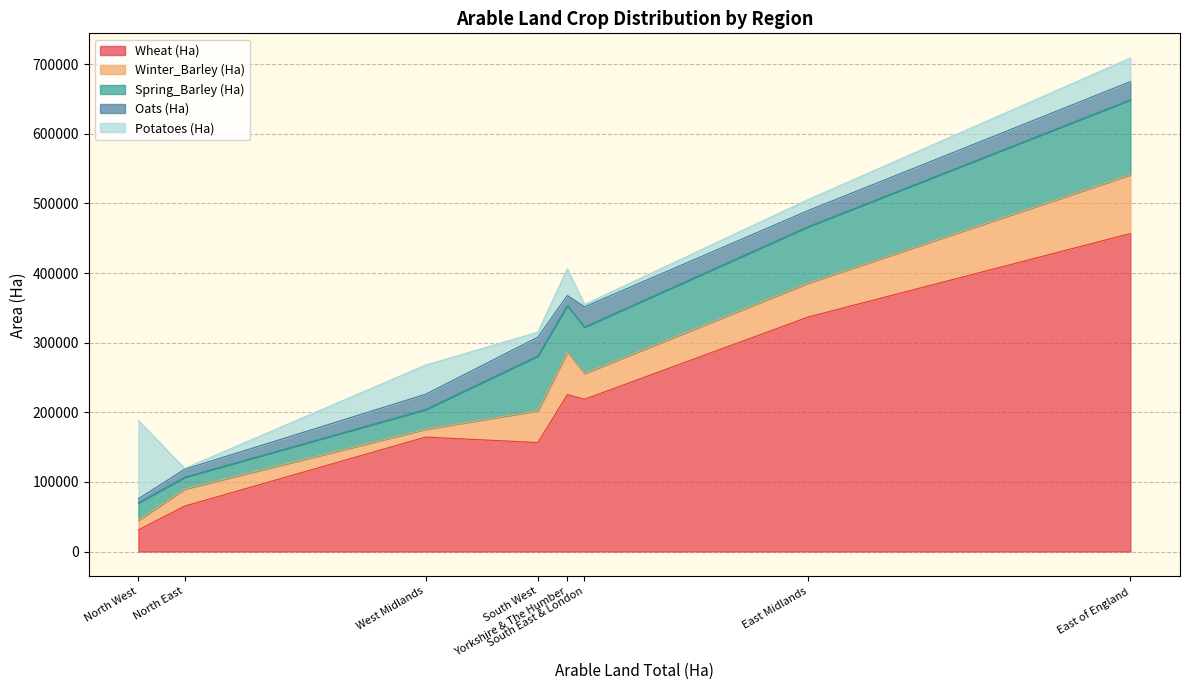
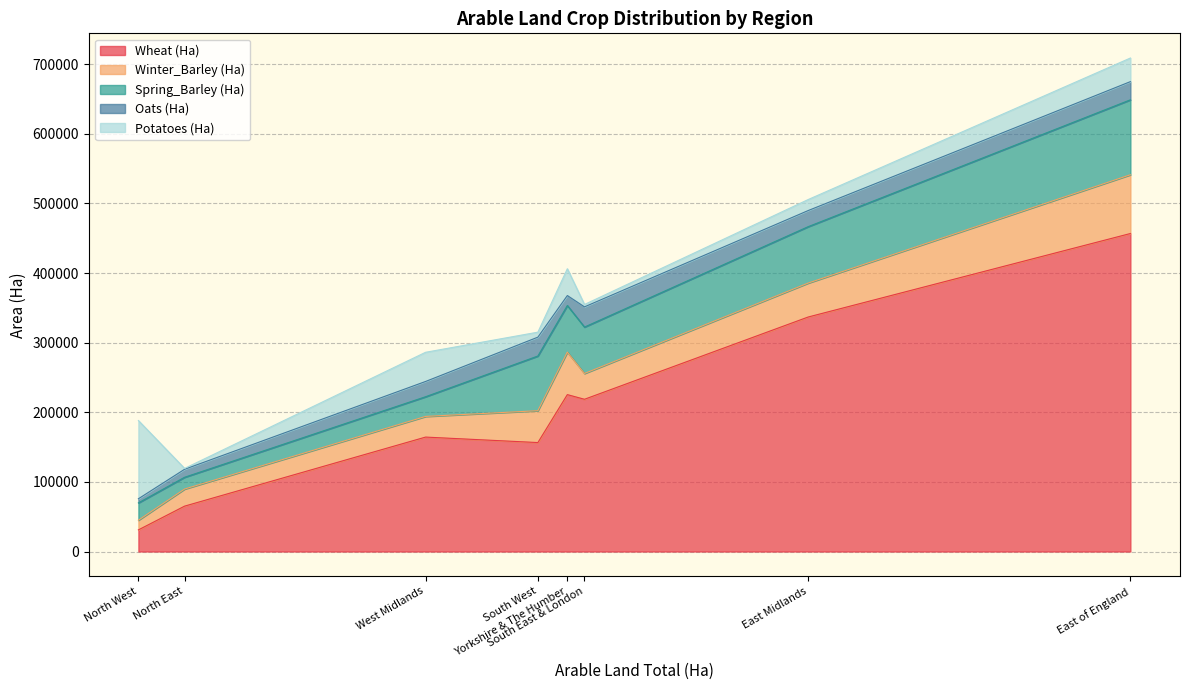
  {
    "Wheat (Ha)": {
      "North West": 30000,
      "North East": 70000,
      "West Midlands": 160000,
      "South West": 160000,
      "Yorkshire & The Humber": 230000,
      "South East & London": 220000,
      "East Midlands": 340000,
      "East of England": 460000
    },
    "Winter_Barley (Ha)": {
      "North West": 10000,
      "North East": 20000,
-     "West Midlands": 10000,
+     "West Midlands": 30000,
      "South West": 50000,
      "Yorkshire & The Humber": 60000,
      "South East & London": 40000,
      "East Midlands": 50000,
      "East of England": 80000
    },
    "Potatoes (Ha)": {
      "North West": 110000,
      "West Midlands": 40000,
      "South West": 10000,
      "Yorkshire & The Humber": 40000,
      "East Midlands": 20000,
      "East of England": 30000
    }
  }
